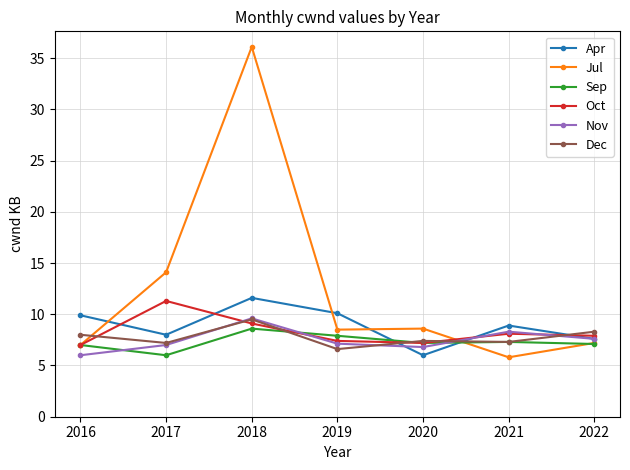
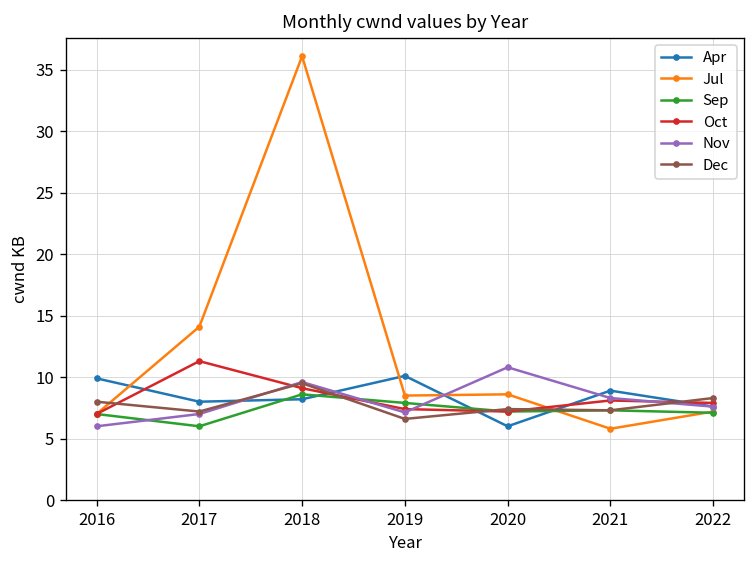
  {
    "Apr": {
      "2016": 9.9,
      "2017": 8.0,
-     "2018": 11.6,
+     "2018": 8.2,
      "2019": 10.1,
      "2020": 6.0,
      "2021": 8.9
    },
    "Jul": {
      "2017": 14.1,
      "2018": 36.1,
      "2019": 8.5,
      "2020": 8.6,
      "2021": 5.8
    },
    "Sep": {
      "2017": 6.0,
      "2018": 8.6,
      "2019": 7.9
    },
    "Oct": {
      "2017": 11.3,
      "2018": 9.1,
      "2019": 7.4,
      "2022": 7.9
    },
    "Nov": {
      "2016": 6.0,
      "2019": 7.1,
-     "2020": 6.8
+     "2020": 10.8
    },
    "Dec": {
      "2016": 8.0,
      "2019": 6.6,
      "2022": 8.3
    }
  }
